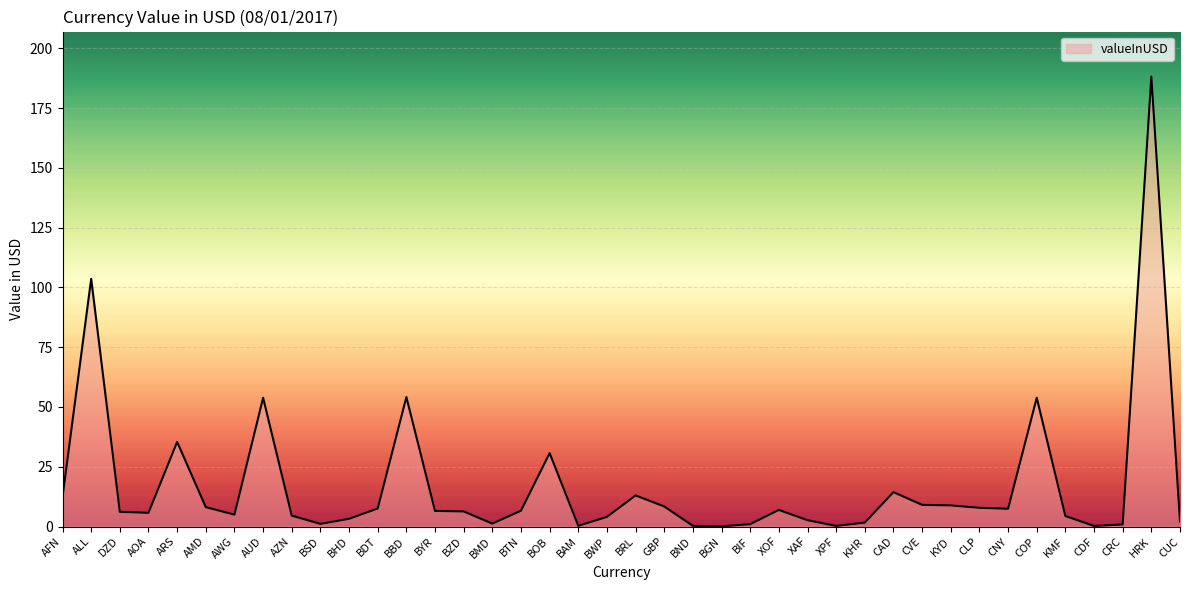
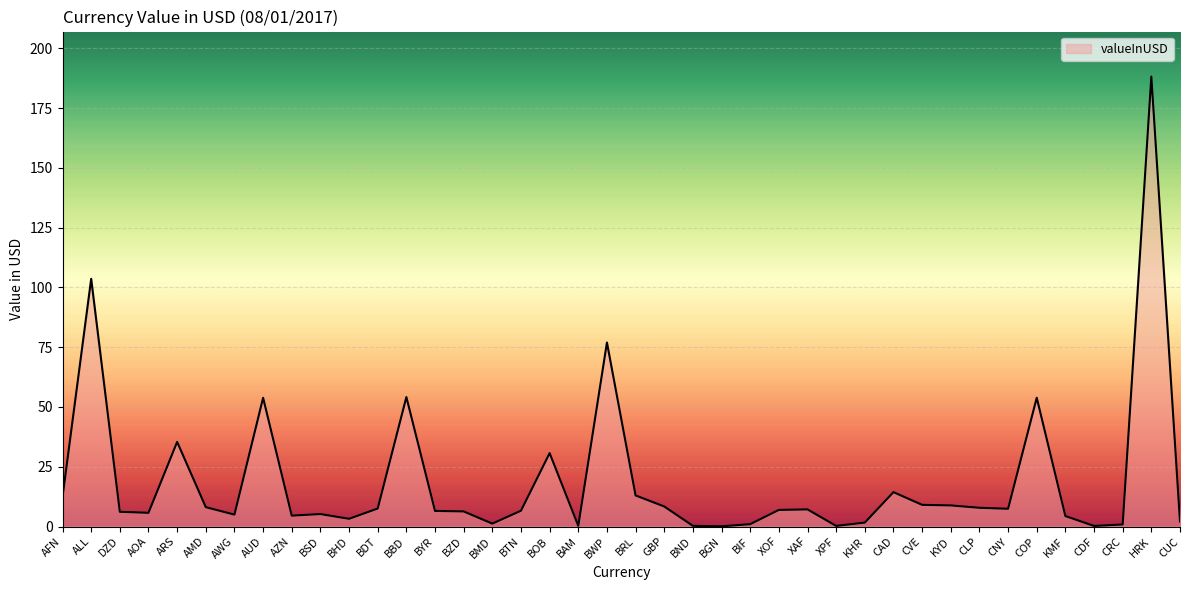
  {
    "AFN": 12,
    "ALL": 104,
    "DZD": 6,
    "AOA": 6,
    "ARS": 35,
    "AMD": 8,
    "AWG": 5,
    "AUD": 54,
    "AZN": 5,
-   "BSD": 1,
+   "BSD": 5,
    "BHD": 3,
    "BDT": 8,
    "BBD": 54,
    "BYR": 7,
    "BZD": 6,
    "BMD": 1,
    "BTN": 7,
    "BOB": 31,
    "BAM": 0,
-   "BWP": 4,
+   "BWP": 77,
    "BRL": 13,
    "GBP": 8,
    "BND": 0,
    "BGN": 0,
    "BIF": 1,
    "XOF": 7,
-   "XAF": 3,
+   "XAF": 7,
    "XPF": 0,
    "KHR": 2,
    "CAD": 14,
    "CVE": 9,
    "KYD": 9,
    "CLP": 8,
    "CNY": 7,
    "COP": 54,
    "KMF": 4,
    "CDF": 0,
    "CRC": 1,
    "HRK": 188,
    "CUC": 2
  }
